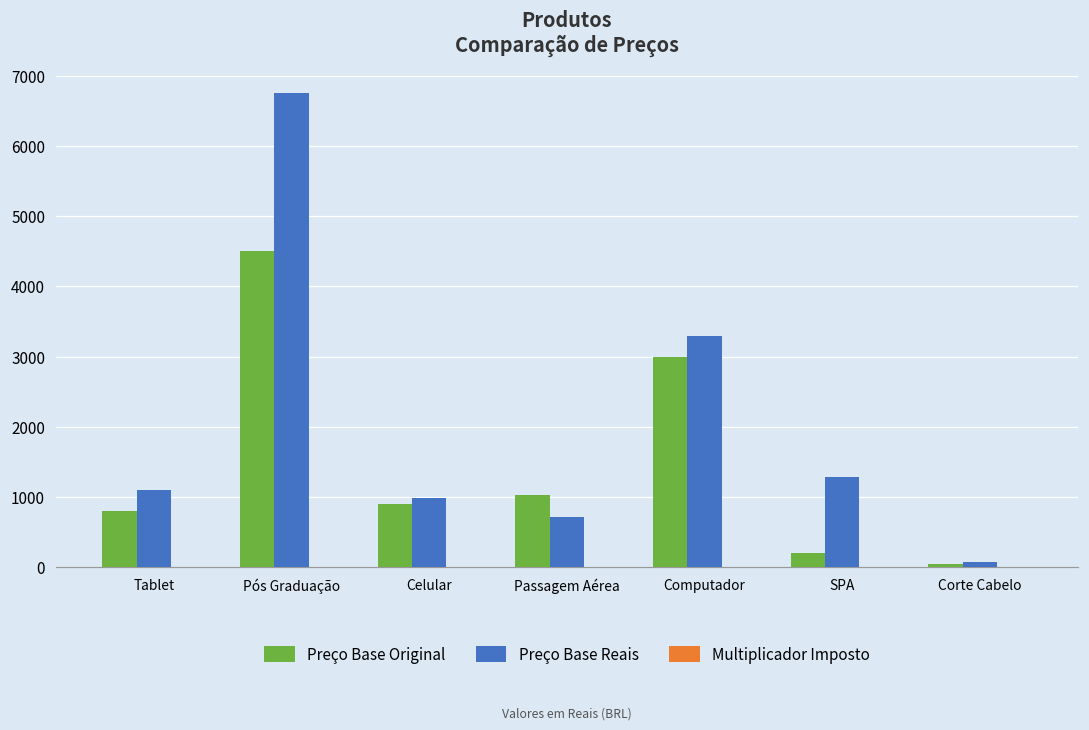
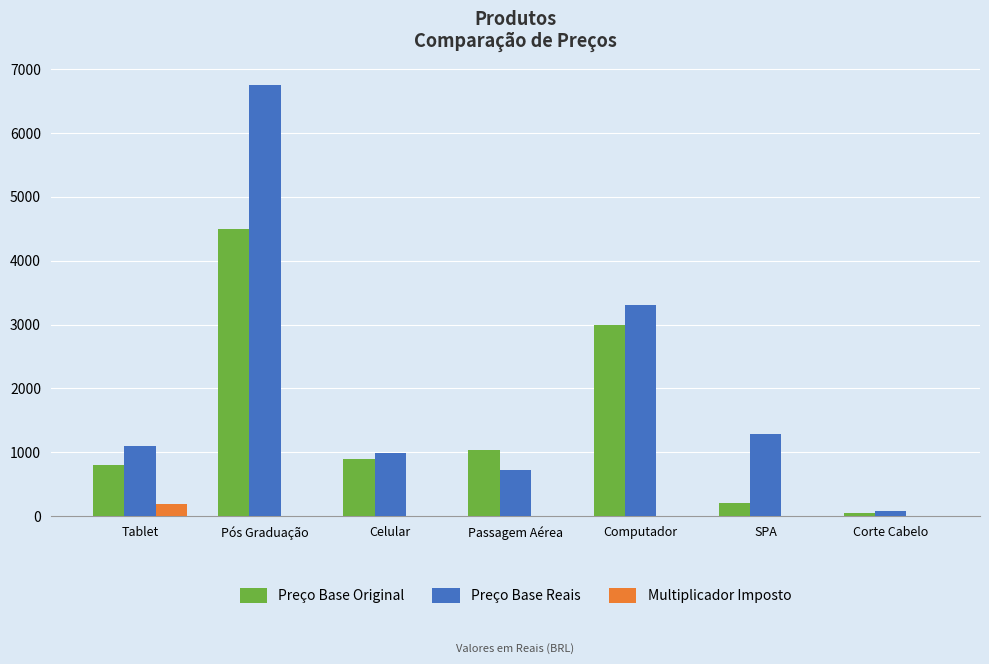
  {
    "Preço Base Original": {
      "Tablet": 800,
      "Pós Graduação": 4500,
      "Celular": 900,
      "Passagem Aérea": 1000,
      "Computador": 3000,
      "SPA": 200,
      "Corte Cabelo": 100
    },
    "Preço Base Reais": {
      "Tablet": 1100,
      "Pós Graduação": 6800,
      "Celular": 1000,
      "Passagem Aérea": 700,
      "Computador": 3300,
      "SPA": 1300,
      "Corte Cabelo": 100
    },
    "Multiplicador Imposto": {
-     "Tablet": 0
+     "Tablet": 200
    }
  }
